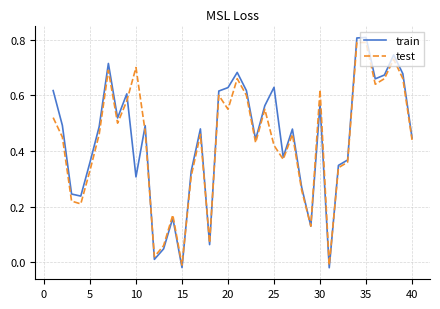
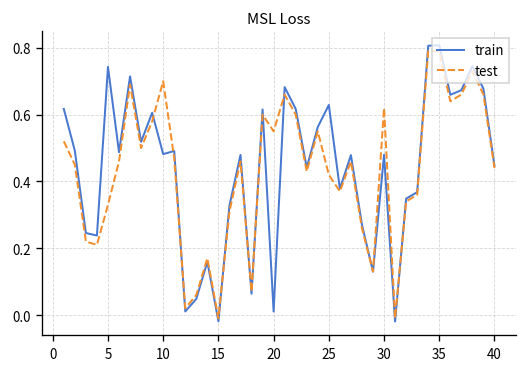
  {
    "train": {
-     "5": 0.36,
-     "10": 0.31,
-     "20": 0.63,
+     "5": 0.74,
+     "10": 0.48,
+     "20": 0.01,
      "25": 0.63,
-     "30": 0.57
+     "30": 0.48
    },
    "test": {
      "5": 0.33,
      "10": 0.70,
      "20": 0.55,
      "25": 0.42,
      "30": 0.62
    }
  }
